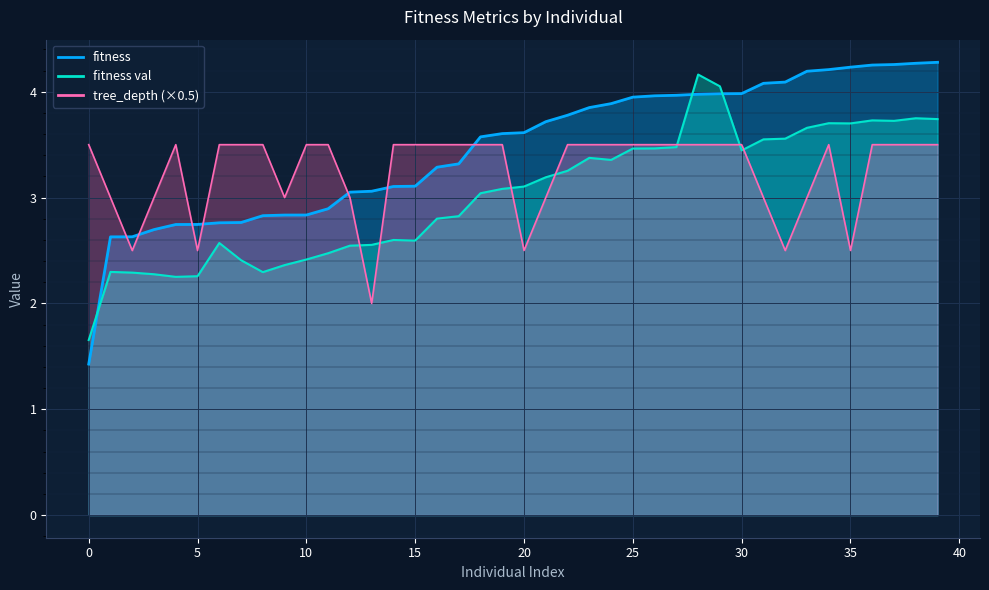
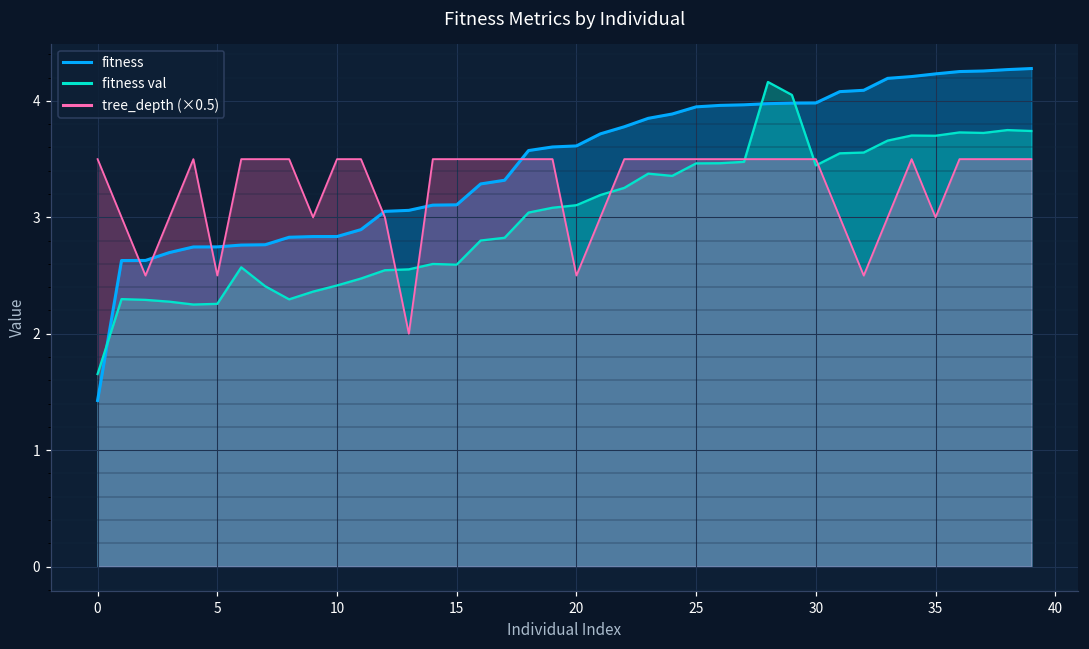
  {
    "tree_depth (×0.5)": {
      "0": 3.50,
      "5": 2.50,
      "10": 3.50,
      "15": 3.50,
      "20": 2.50,
      "25": 3.50,
      "30": 3.50,
-     "35": 2.50
+     "35": 3.00
    }
  }
